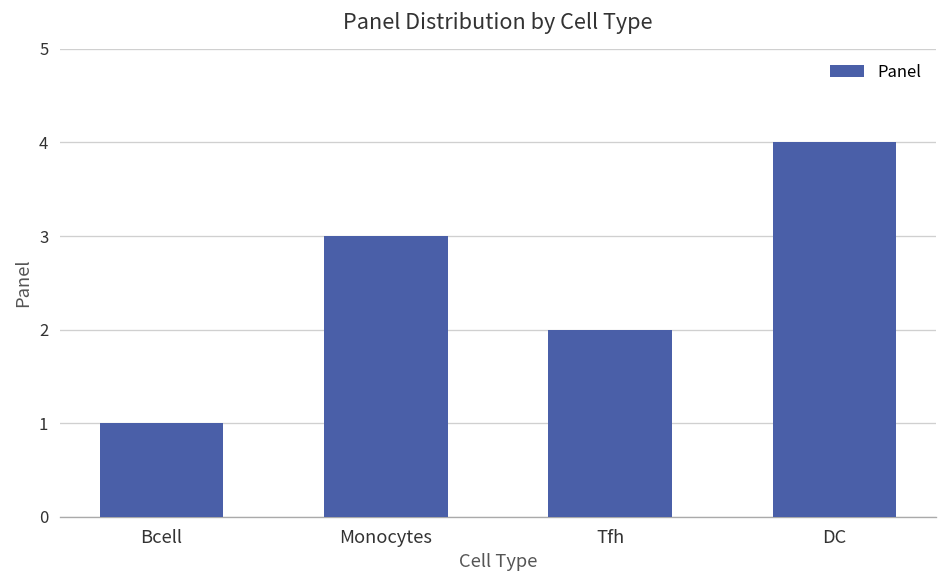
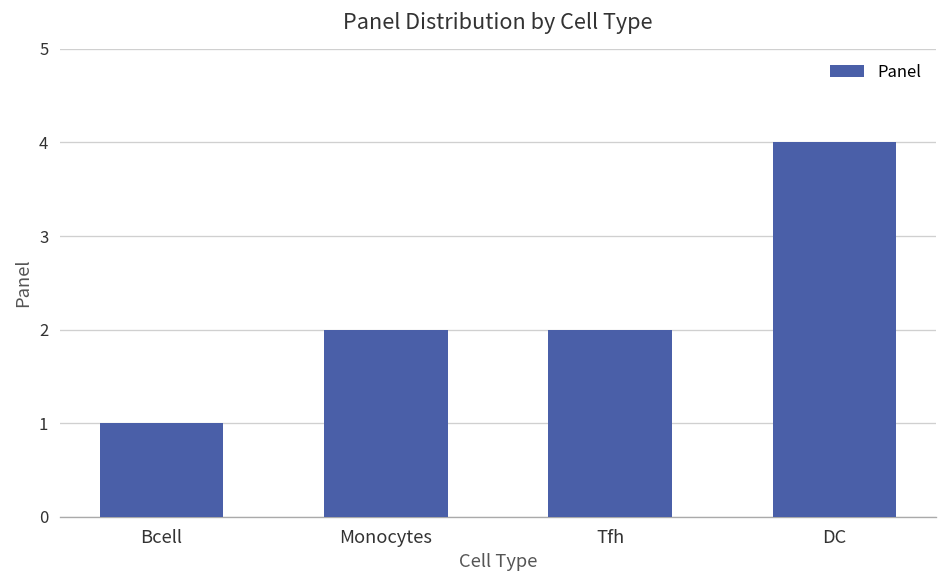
  {
    "Bcell": 1,
-   "Monocytes": 3,
+   "Monocytes": 2,
    "Tfh": 2,
    "DC": 4
  }
